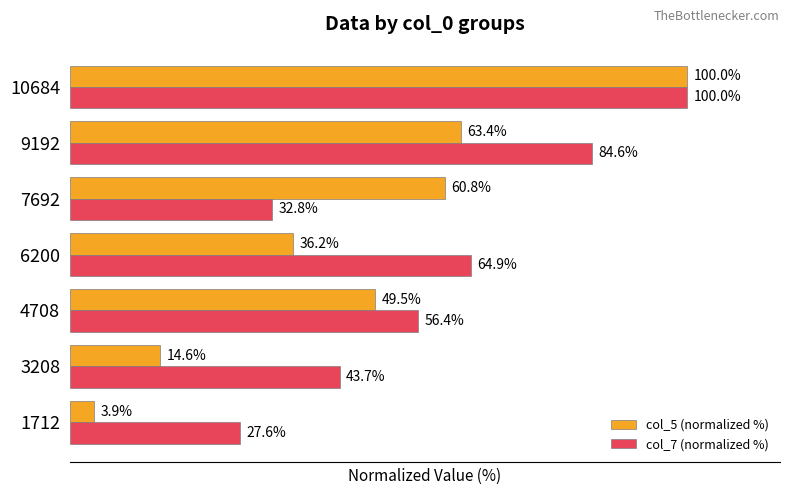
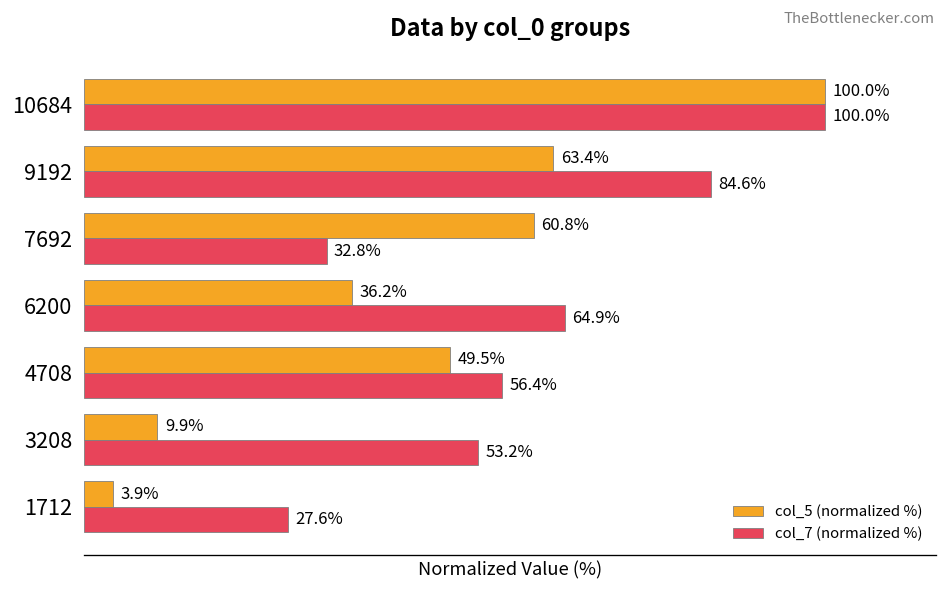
  {
    "col_5 (normalized %)": {
      "10684": "100.0%",
      "9192": "63.4%",
      "7692": "60.8%",
      "6200": "36.2%",
      "4708": "49.5%",
-     "3208": "14.6%",
+     "3208": "9.9%",
      "1712": "3.9%"
    },
    "col_7 (normalized %)": {
      "10684": "100.0%",
      "9192": "84.6%",
      "7692": "32.8%",
      "6200": "64.9%",
      "4708": "56.4%",
-     "3208": "43.7%",
+     "3208": "53.2%",
      "1712": "27.6%"
    }
  }
